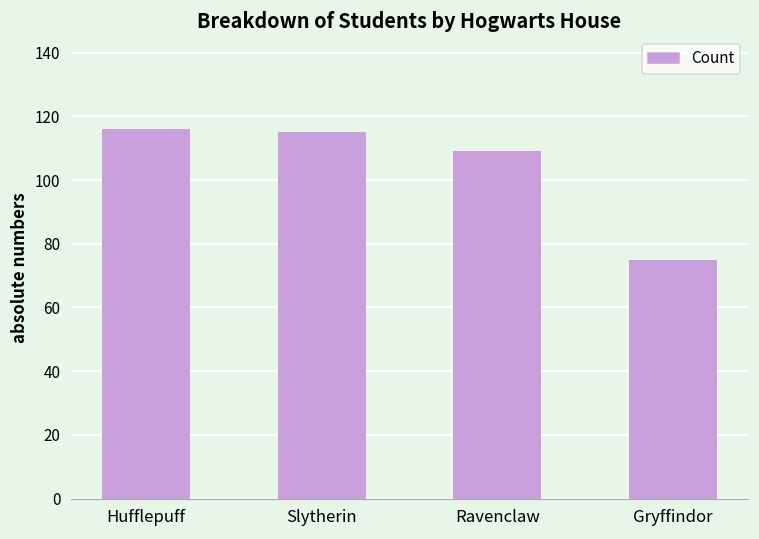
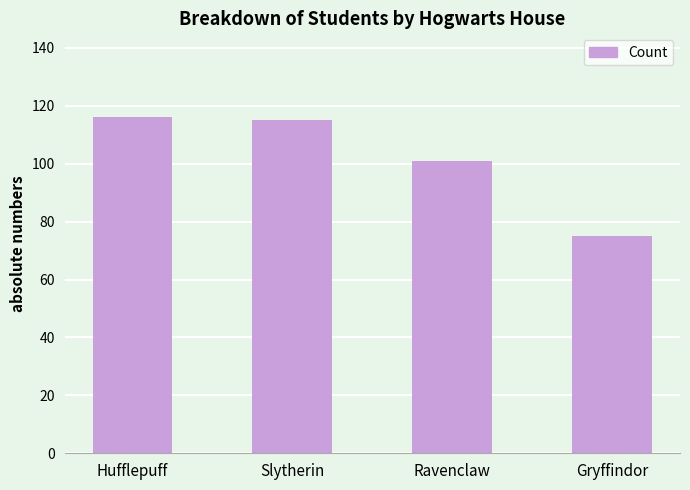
  {
    "Hufflepuff": 116,
    "Slytherin": 115,
-   "Ravenclaw": 109,
+   "Ravenclaw": 101,
    "Gryffindor": 75
  }
